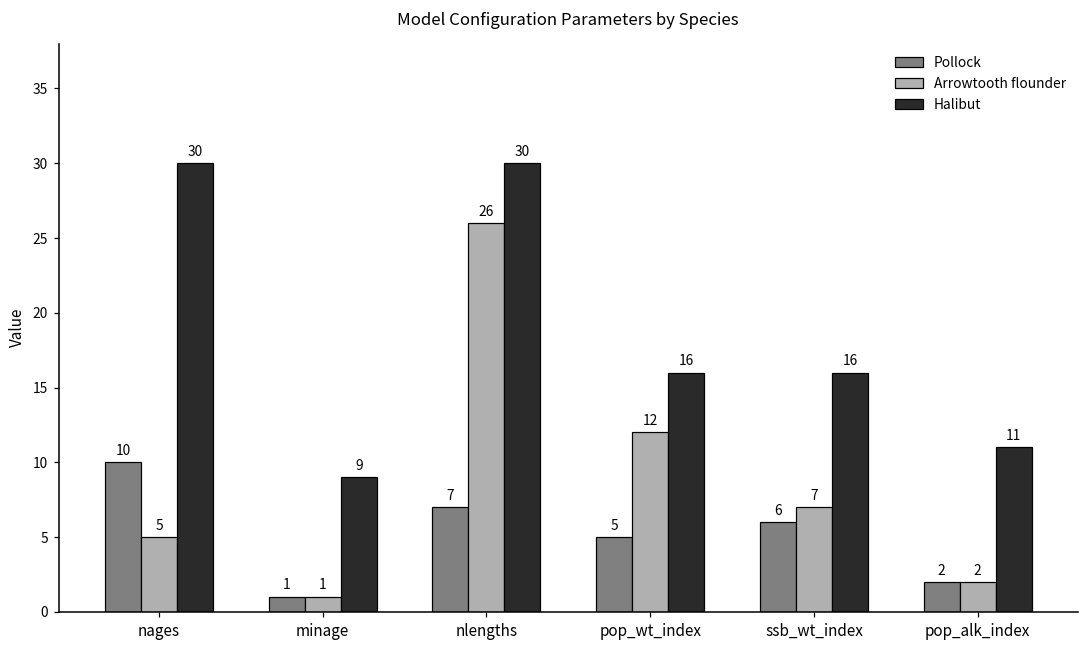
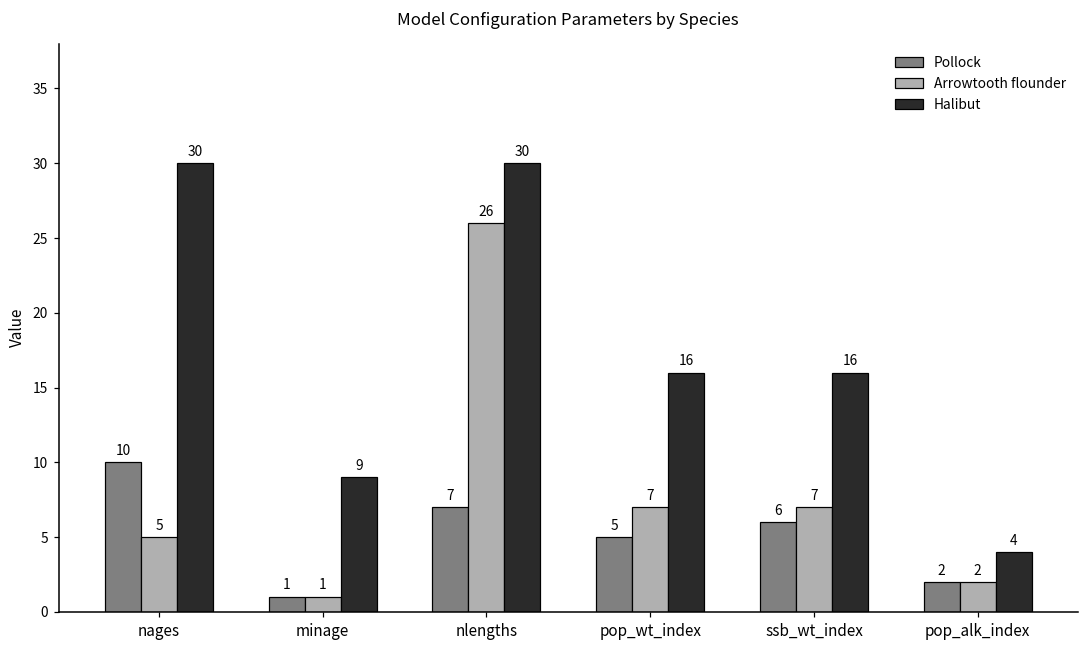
  {
    "Pollock": {
      "nages": 10,
      "minage": 1,
      "nlengths": 7,
      "pop_wt_index": 5,
      "ssb_wt_index": 6,
      "pop_alk_index": 2
    },
    "Arrowtooth flounder": {
      "nages": 5,
      "minage": 1,
      "nlengths": 26,
-     "pop_wt_index": 12,
+     "pop_wt_index": 7,
      "ssb_wt_index": 7,
      "pop_alk_index": 2
    },
    "Halibut": {
      "nages": 30,
      "minage": 9,
      "nlengths": 30,
      "pop_wt_index": 16,
      "ssb_wt_index": 16,
-     "pop_alk_index": 11
+     "pop_alk_index": 4
    }
  }
